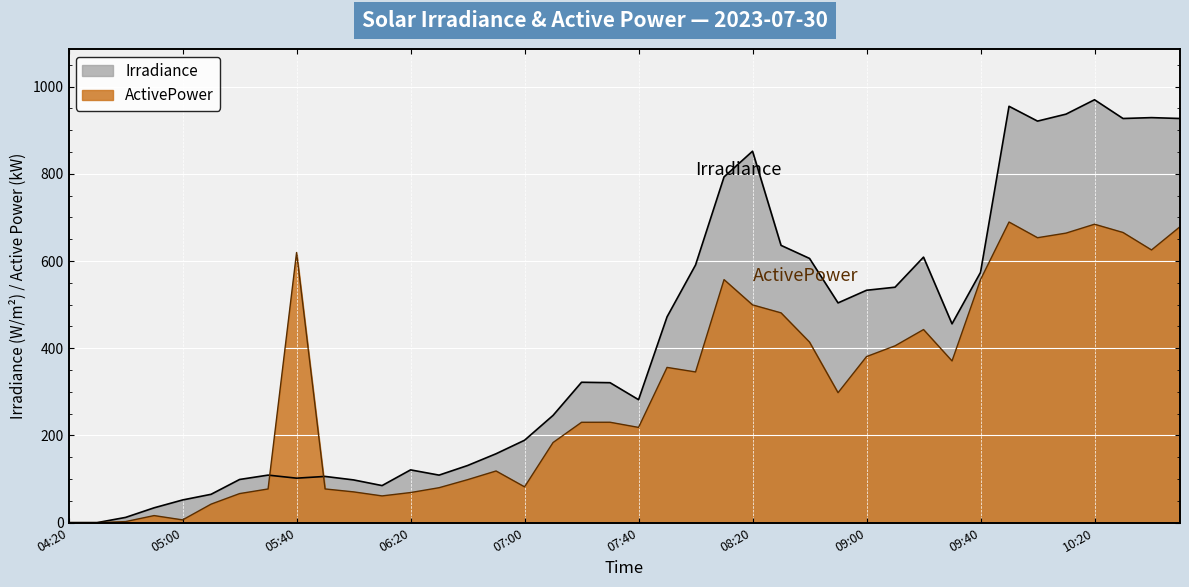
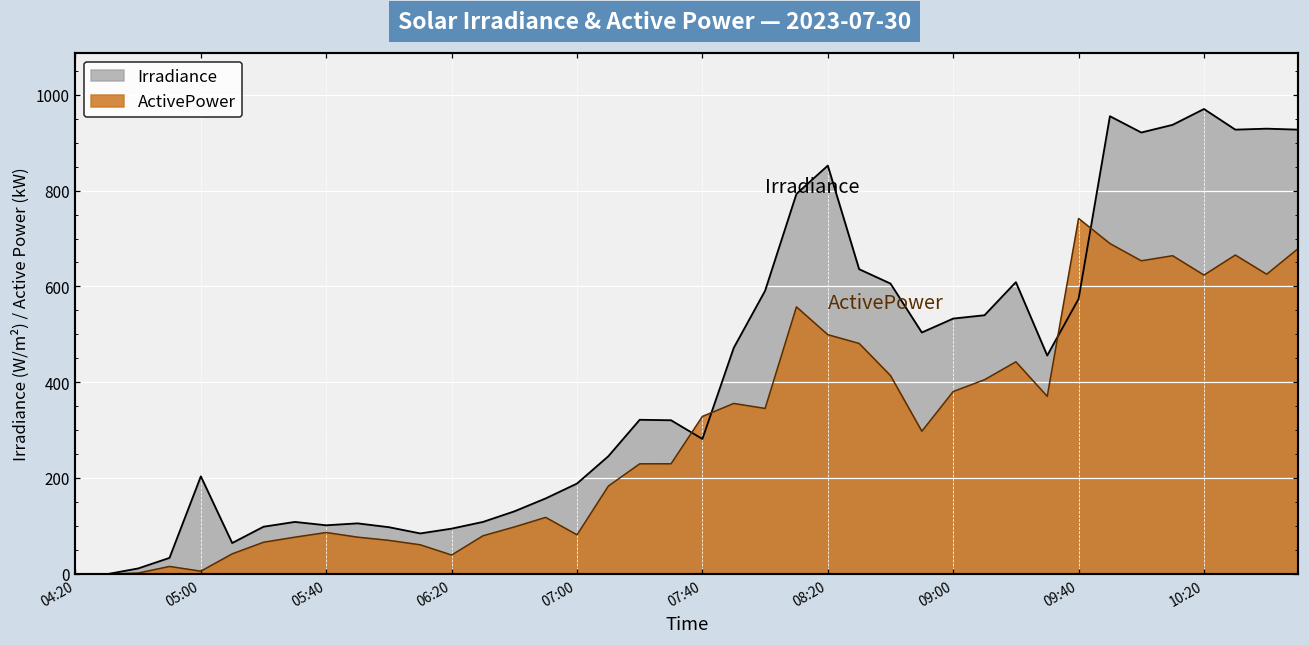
  {
    "Irradiance": {
-     "05:00": 50,
+     "05:00": 200,
      "05:40": 100,
-     "06:20": 120,
+     "06:20": 100,
      "07:00": 190,
      "07:40": 280,
      "08:20": 850,
      "09:00": 530,
      "09:40": 570,
      "10:20": 970
    },
    "ActivePower": {
      "05:00": 10,
-     "05:40": 620,
-     "06:20": 70,
+     "05:40": 90,
+     "06:20": 40,
      "07:00": 80,
-     "07:40": 220,
+     "07:40": 330,
      "08:20": 500,
      "09:00": 380,
-     "09:40": 560,
-     "10:20": 680
+     "09:40": 740,
+     "10:20": 620
    }
  }
